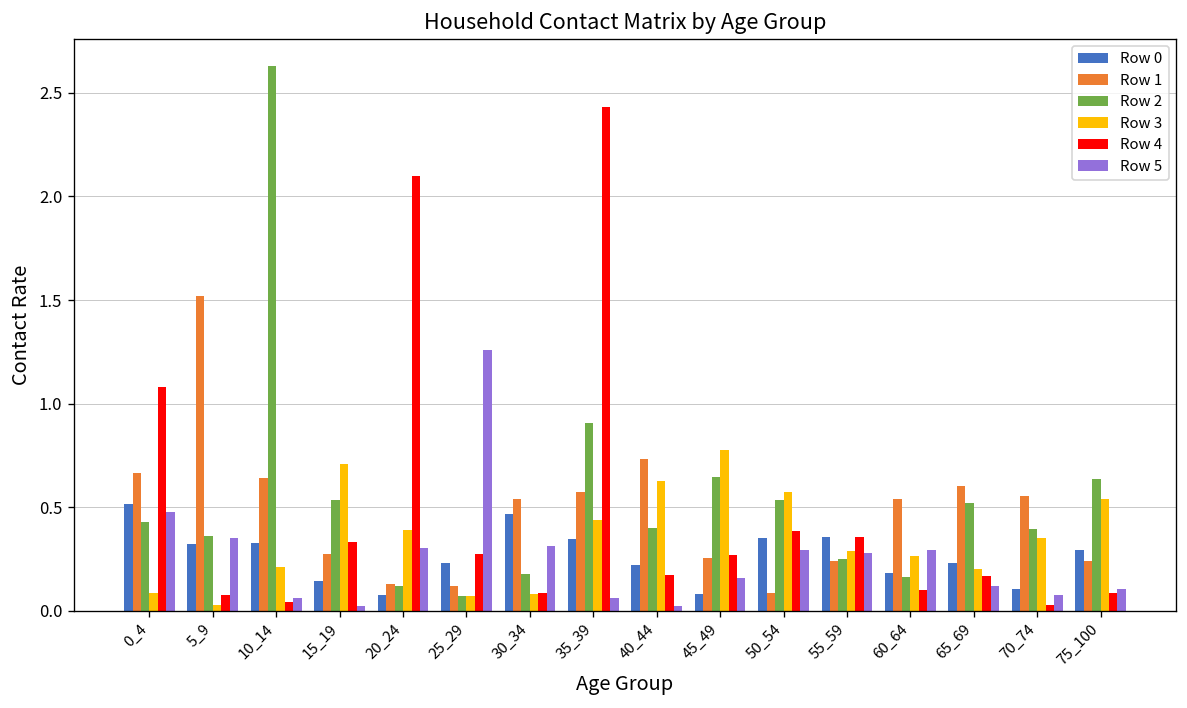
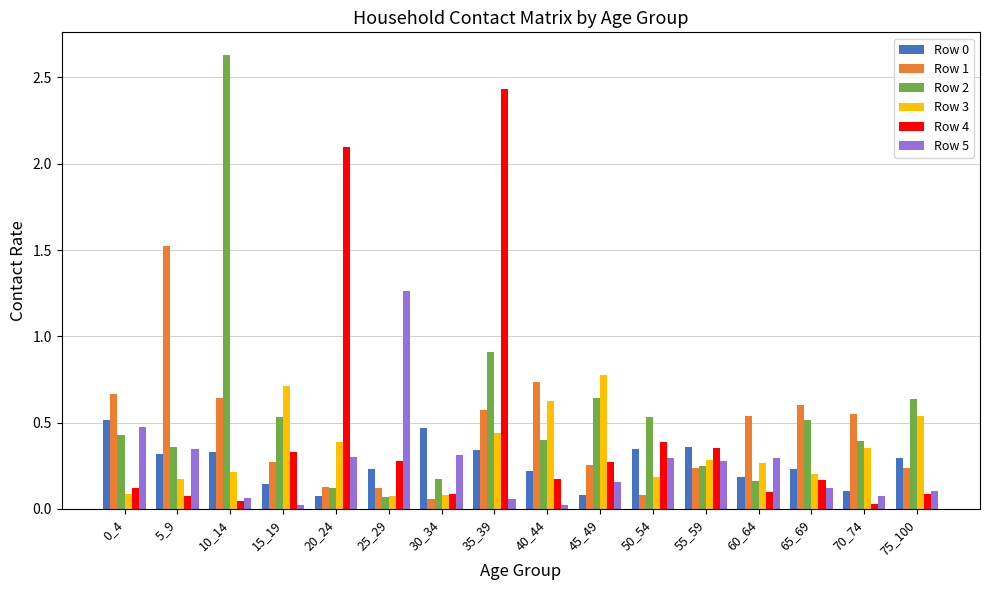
  {
    "Row 0": {
      "0_4": 0.51,
      "5_9": 0.32,
      "10_14": 0.33,
      "15_19": 0.14,
      "20_24": 0.07,
      "25_29": 0.23,
      "30_34": 0.47,
      "35_39": 0.34,
      "40_44": 0.22,
      "45_49": 0.08,
      "50_54": 0.35,
      "55_59": 0.36,
      "60_64": 0.18,
      "65_69": 0.23,
      "70_74": 0.11,
      "75_100": 0.30
    },
    "Row 1": {
      "0_4": 0.67,
      "5_9": 1.52,
      "10_14": 0.64,
      "15_19": 0.27,
      "20_24": 0.13,
      "25_29": 0.12,
-     "30_34": 0.54,
+     "30_34": 0.06,
      "35_39": 0.57,
      "40_44": 0.73,
      "45_49": 0.26,
      "50_54": 0.08,
      "55_59": 0.24,
      "60_64": 0.54,
      "65_69": 0.60,
      "70_74": 0.55,
      "75_100": 0.24
    },
    "Row 2": {
      "0_4": 0.43,
      "5_9": 0.36,
      "10_14": 2.63,
      "15_19": 0.53,
      "20_24": 0.12,
      "25_29": 0.07,
      "30_34": 0.18,
      "35_39": 0.91,
      "40_44": 0.40,
      "45_49": 0.64,
      "50_54": 0.53,
      "55_59": 0.25,
      "60_64": 0.16,
      "65_69": 0.52,
      "70_74": 0.39,
      "75_100": 0.64
    },
    "Row 3": {
      "0_4": 0.08,
-     "5_9": 0.03,
+     "5_9": 0.17,
      "10_14": 0.21,
      "15_19": 0.71,
      "20_24": 0.39,
      "25_29": 0.07,
      "30_34": 0.08,
      "35_39": 0.44,
      "40_44": 0.63,
      "45_49": 0.78,
-     "50_54": 0.57,
+     "50_54": 0.18,
      "55_59": 0.29,
      "60_64": 0.27,
      "65_69": 0.20,
      "70_74": 0.35,
      "75_100": 0.54
    },
    "Row 4": {
-     "0_4": 1.08,
+     "0_4": 0.12,
      "5_9": 0.08,
      "10_14": 0.04,
      "15_19": 0.33,
      "20_24": 2.10,
      "25_29": 0.28,
      "30_34": 0.09,
      "35_39": 2.43,
      "40_44": 0.17,
      "45_49": 0.27,
      "50_54": 0.39,
      "55_59": 0.36,
      "60_64": 0.10,
      "65_69": 0.17,
      "70_74": 0.03,
      "75_100": 0.09
    },
    "Row 5": {
      "0_4": 0.47,
      "5_9": 0.35,
      "10_14": 0.06,
      "15_19": 0.02,
      "20_24": 0.30,
      "25_29": 1.26,
      "30_34": 0.31,
      "35_39": 0.06,
      "40_44": 0.02,
      "45_49": 0.16,
      "50_54": 0.29,
      "55_59": 0.28,
      "60_64": 0.29,
      "65_69": 0.12,
      "70_74": 0.07,
      "75_100": 0.10
    }
  }
